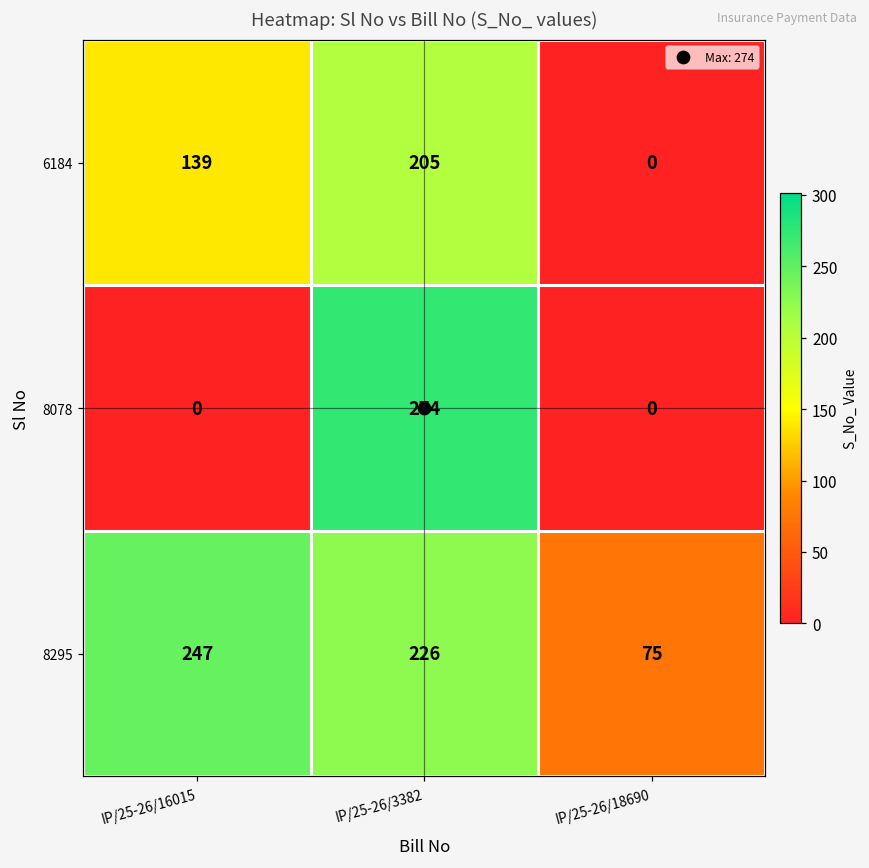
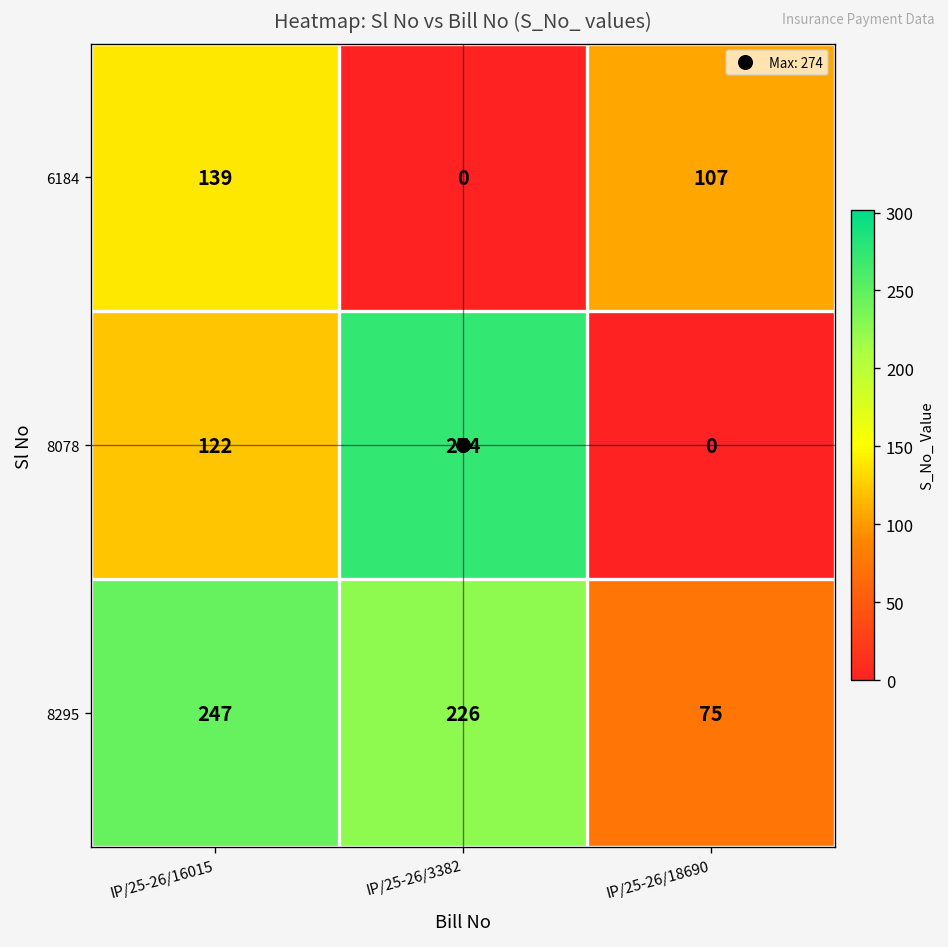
  {
    "6184": {
      "IP/25-26/16015": 139,
-     "IP/25-26/3382": 205,
-     "IP/25-26/18690": 0
+     "IP/25-26/3382": 0,
+     "IP/25-26/18690": 107
    },
    "8078": {
-     "IP/25-26/16015": 0,
+     "IP/25-26/16015": 122,
      "IP/25-26/18690": 0
    },
    "8295": {
      "IP/25-26/16015": 247,
      "IP/25-26/3382": 226,
      "IP/25-26/18690": 75
    }
  }
